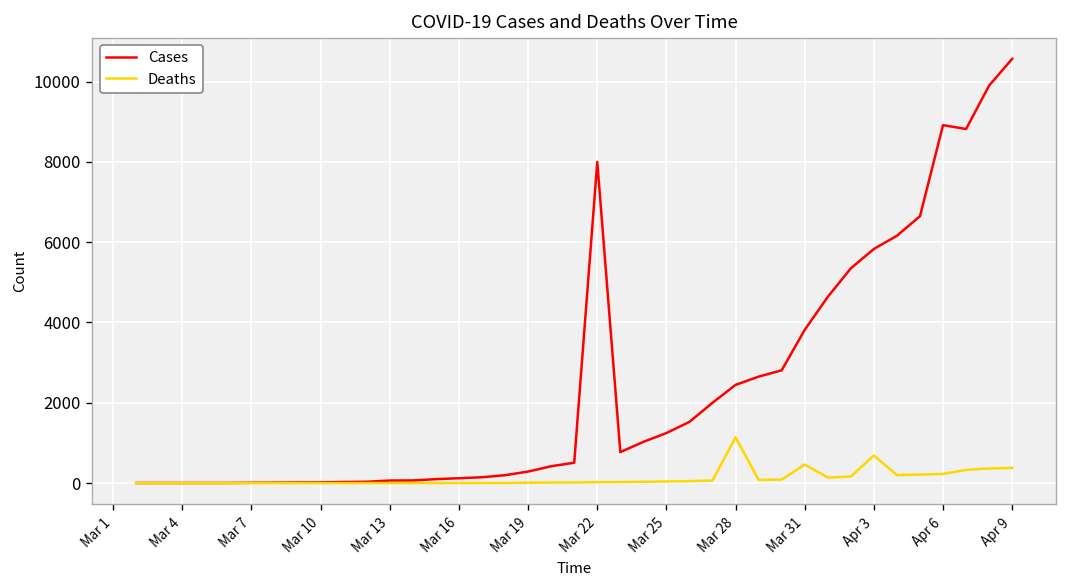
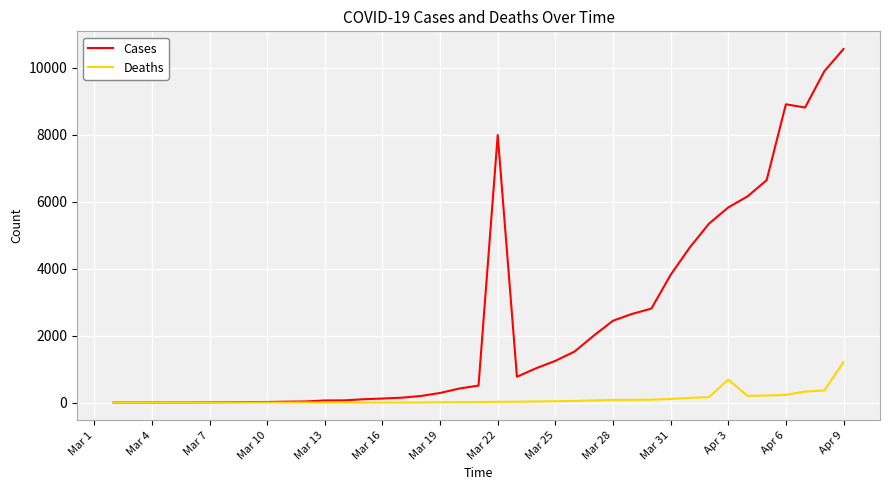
  {
    "Cases": {
      "Mar 16": 100,
      "Mar 19": 300,
      "Mar 22": 8000,
      "Mar 25": 1200,
      "Mar 28": 2400,
      "Mar 31": 3800,
      "Apr 3": 5800,
      "Apr 6": 8900,
      "Apr 9": 10600
    },
    "Deaths": {
      "Mar 16": 0,
      "Mar 19": 0,
      "Mar 22": 0,
      "Mar 25": 0,
-     "Mar 28": 1100,
-     "Mar 31": 500,
+     "Mar 28": 100,
+     "Mar 31": 100,
      "Apr 3": 700,
      "Apr 6": 200,
-     "Apr 9": 400
+     "Apr 9": 1200
    }
  }
